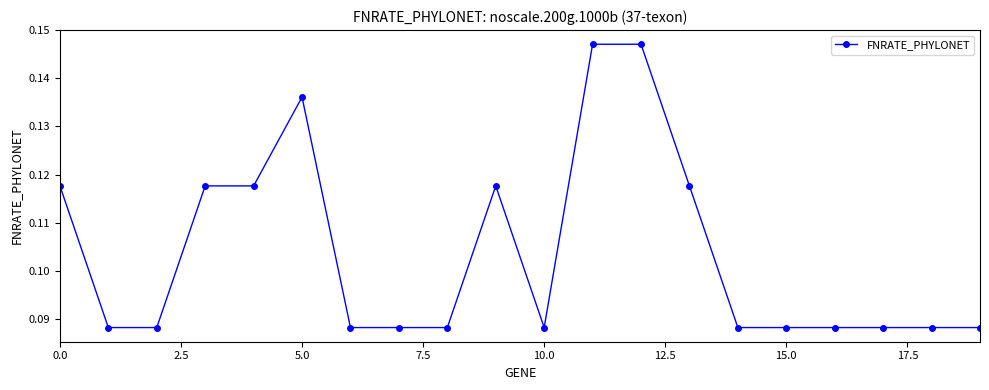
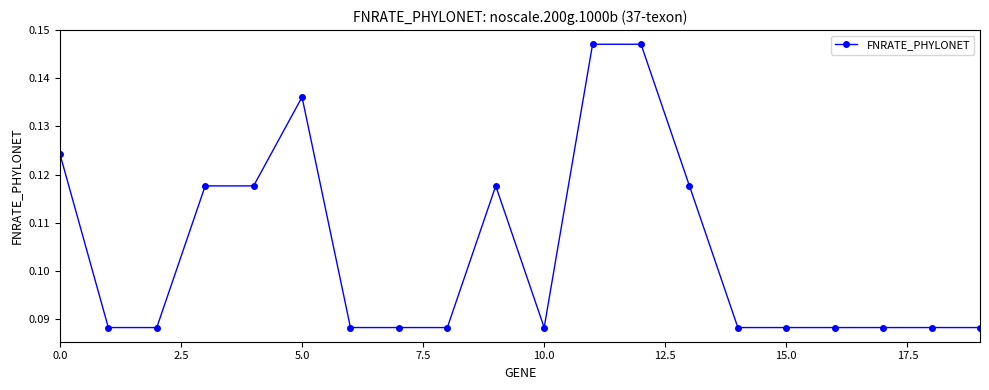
  {
-   "0.0": 0.118,
+   "0.0": 0.124,
    "5.0": 0.136,
    "10.0": 0.088,
    "15.0": 0.088
  }
